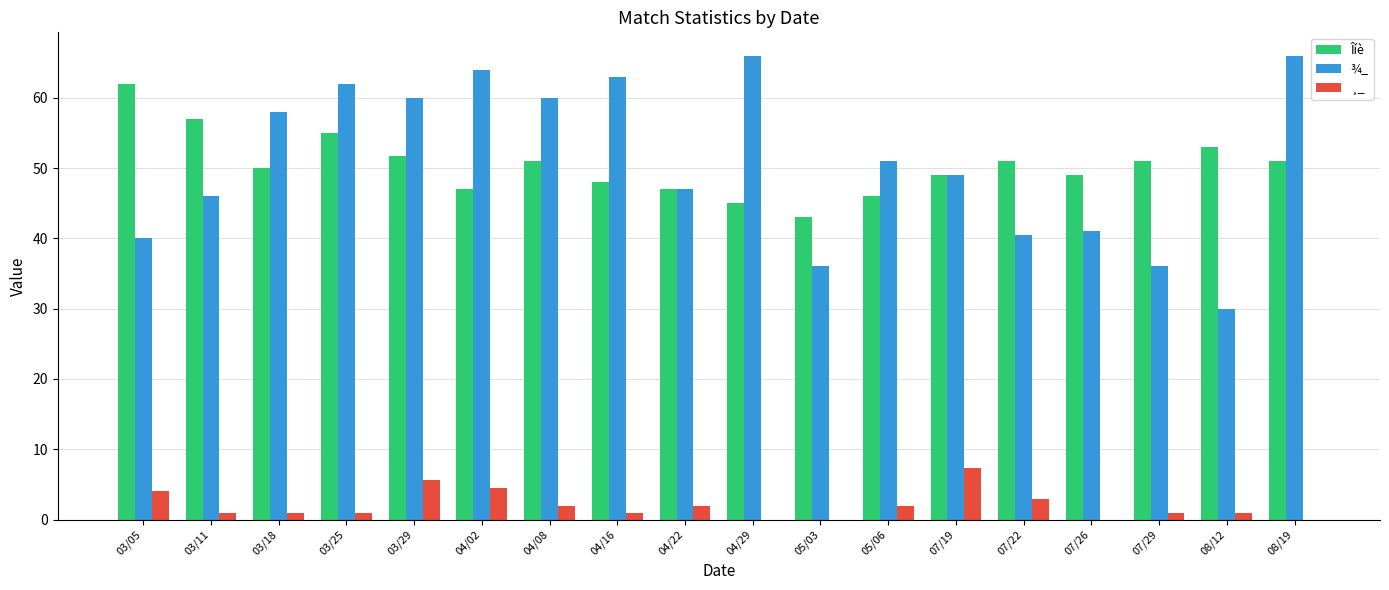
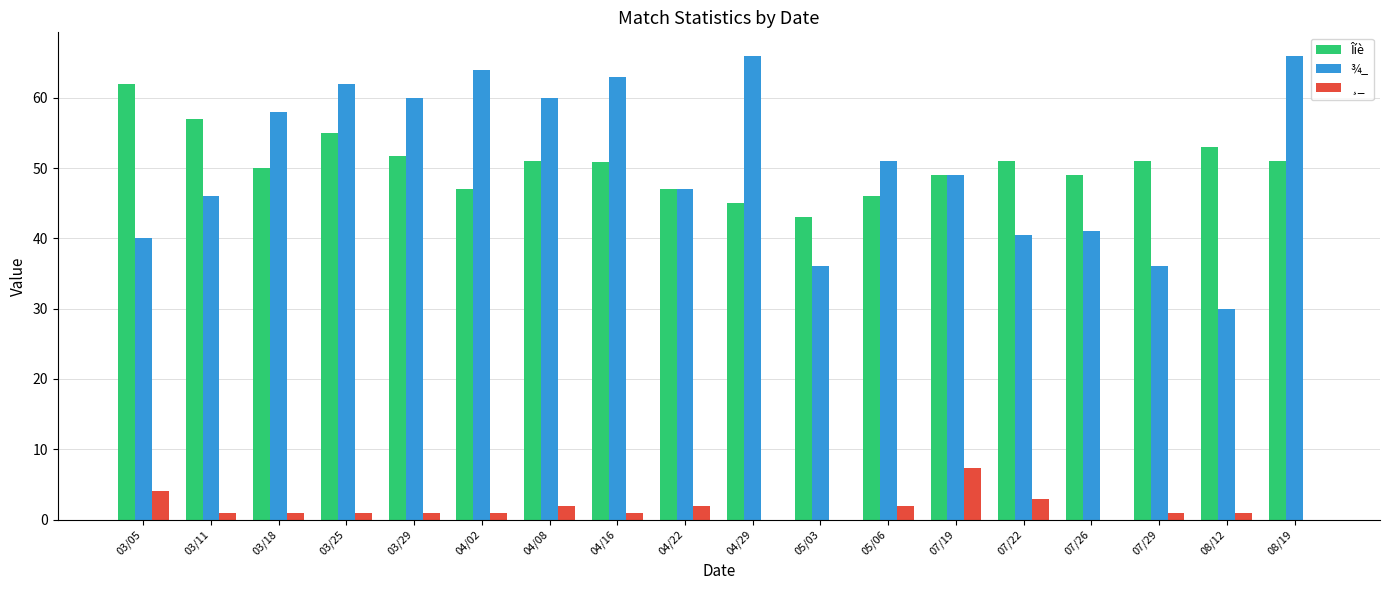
  {
    "Îíè": {
      "03/05": 62,
      "03/11": 57,
      "03/18": 50,
      "03/25": 55,
      "03/29": 52,
      "04/02": 47,
      "04/08": 51,
-     "04/16": 48,
+     "04/16": 51,
      "04/22": 47,
      "04/29": 45,
      "05/03": 43,
      "05/06": 46,
      "07/19": 49,
      "07/22": 51,
      "07/26": 49,
      "07/29": 51,
      "08/12": 53,
      "08/19": 51
    },
    "¾_": {
      "03/05": 40,
      "03/11": 46,
      "03/18": 58,
      "03/25": 62,
      "03/29": 60,
      "04/02": 64,
      "04/08": 60,
      "04/16": 63,
      "04/22": 47,
      "04/29": 66,
      "05/03": 36,
      "05/06": 51,
      "07/19": 49,
      "07/22": 41,
      "07/26": 41,
      "07/29": 36,
      "08/12": 30,
      "08/19": 66
    },
    "¸_": {
      "03/05": 4,
      "03/11": 1,
      "03/18": 1,
      "03/25": 1,
-     "03/29": 6,
-     "04/02": 5,
+     "03/29": 1,
+     "04/02": 1,
      "04/08": 2,
      "04/16": 1,
      "04/22": 2,
      "04/29": 0,
      "05/03": 0,
      "05/06": 2,
      "07/19": 7,
      "07/22": 3,
      "07/26": 0,
      "07/29": 1,
      "08/12": 1,
      "08/19": 0
    }
  }
